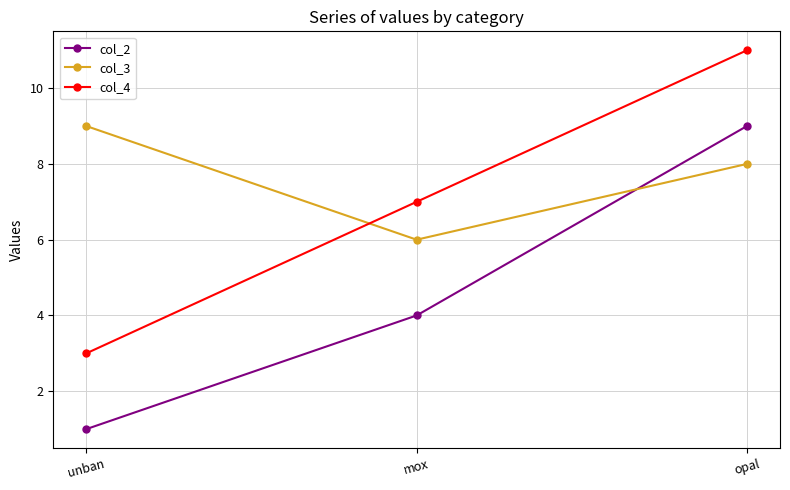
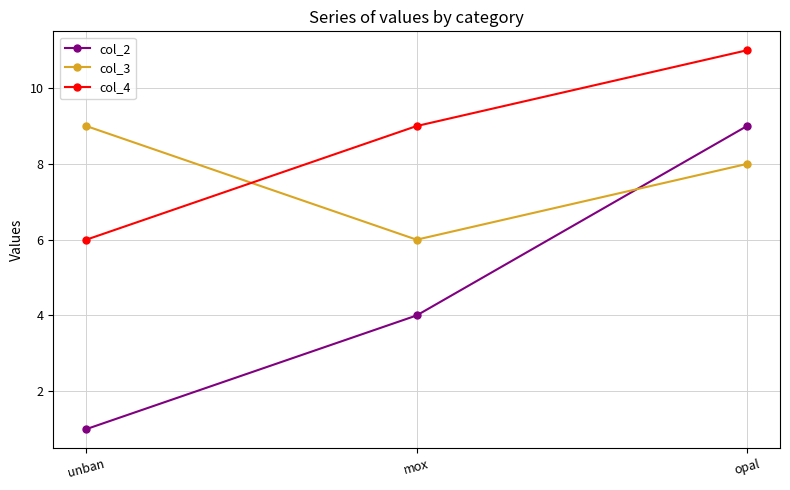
  {
    "col_2": {
      "unban": 1,
      "mox": 4,
      "opal": 9
    },
    "col_3": {
      "unban": 9,
      "mox": 6,
      "opal": 8
    },
    "col_4": {
-     "unban": 3,
-     "mox": 7,
+     "unban": 6,
+     "mox": 9,
      "opal": 11
    }
  }
